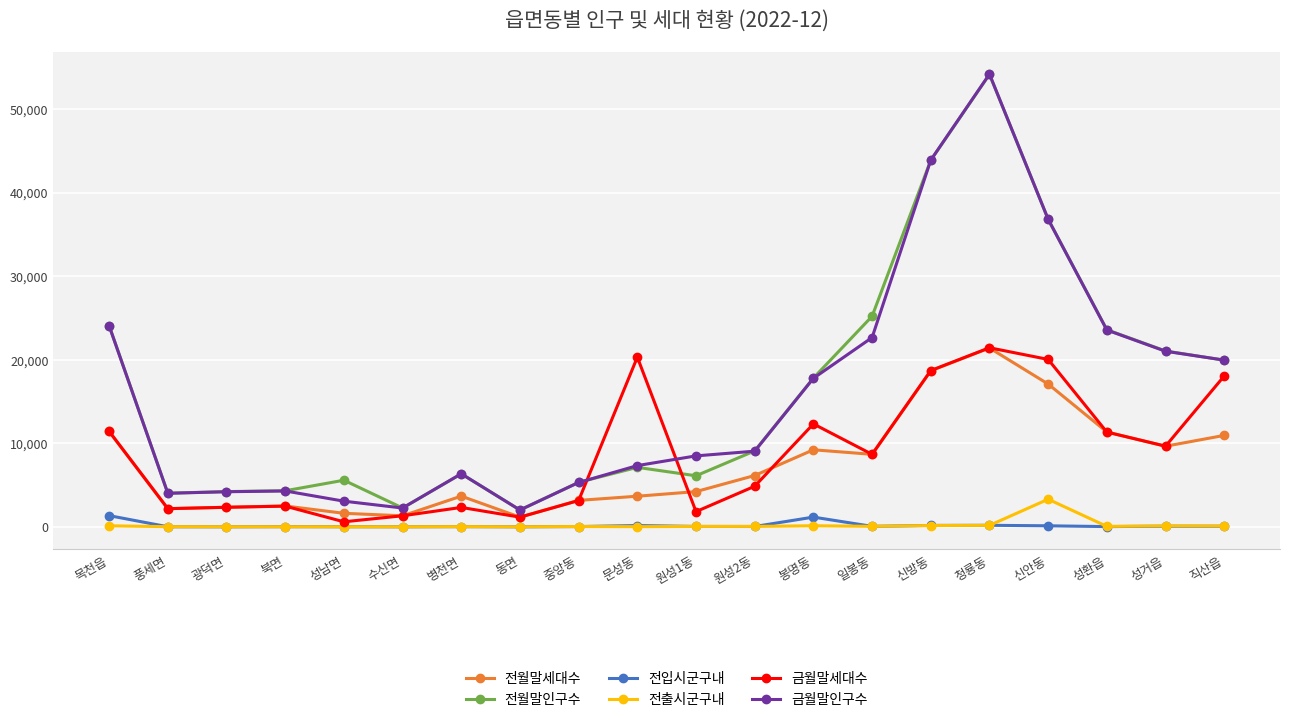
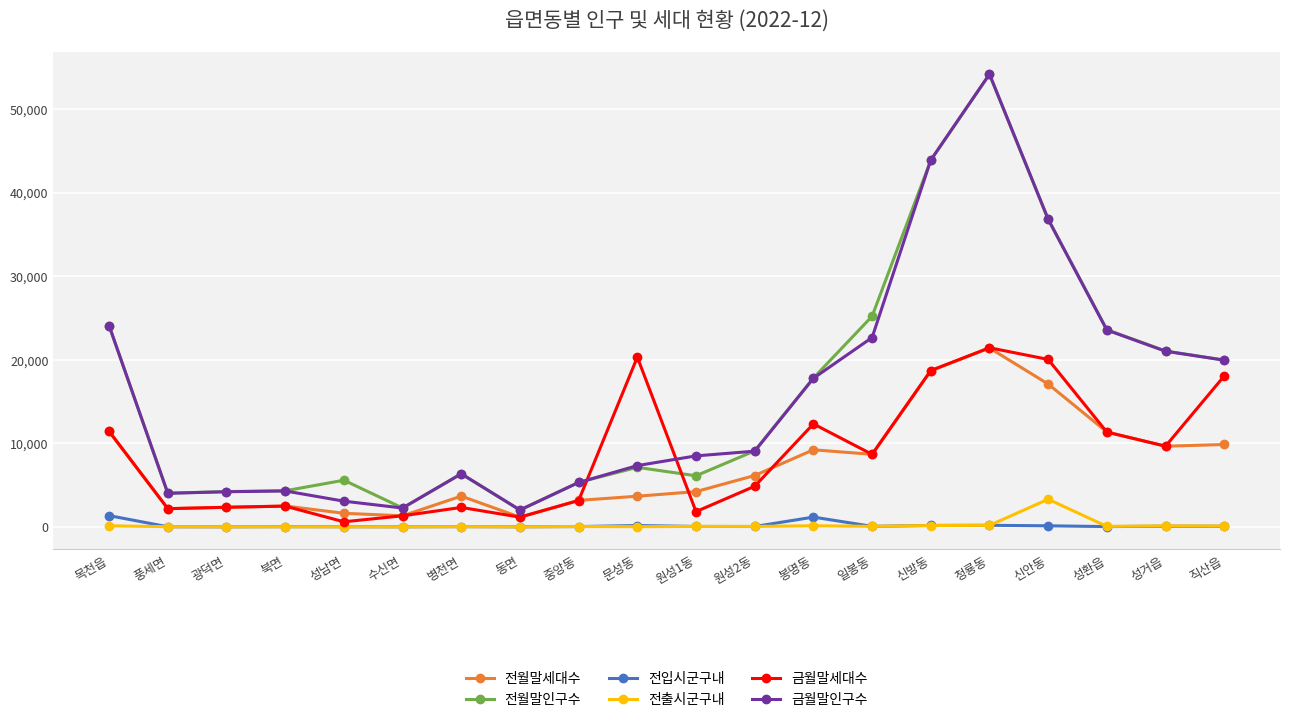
  {
    "전월말세대수": {
      "성남면": "2,000",
      "병천면": "4,000",
      "문성동": "4,000",
      "원성1동": "4,000",
      "원성2동": "6,000",
      "봉명동": "9,000",
      "신안동": "17,000",
-     "직산읍": "11,000"
+     "직산읍": "10,000"
    },
    "전월말인구수": {
      "성남면": "6,000",
      "원성1동": "6,000",
      "일봉동": "25,000"
    },
    "전입시군구내": {
      "목천읍": "1,000",
      "봉명동": "1,000",
      "신안동": "0"
    },
    "전출시군구내": {
      "목천읍": "0",
      "봉명동": "0",
      "신안동": "3,000"
    },
    "금월말세대수": {
      "성남면": "1,000",
      "병천면": "2,000",
      "문성동": "20,000",
      "원성1동": "2,000",
      "원성2동": "5,000",
      "봉명동": "12,000",
      "신안동": "20,000",
      "직산읍": "18,000"
    },
    "금월말인구수": {
      "성남면": "3,000",
      "원성1동": "8,000",
      "일봉동": "23,000"
    }
  }
